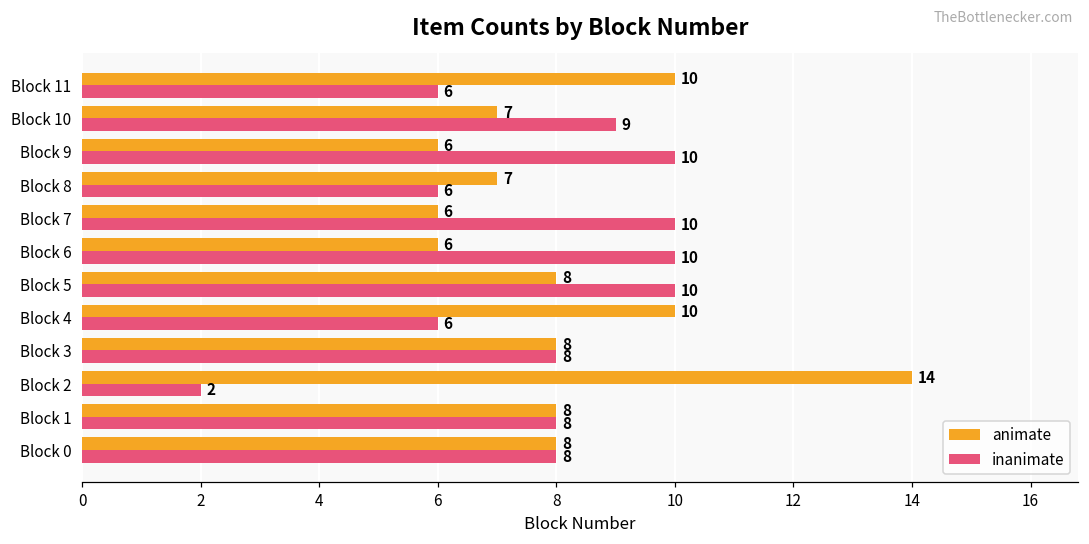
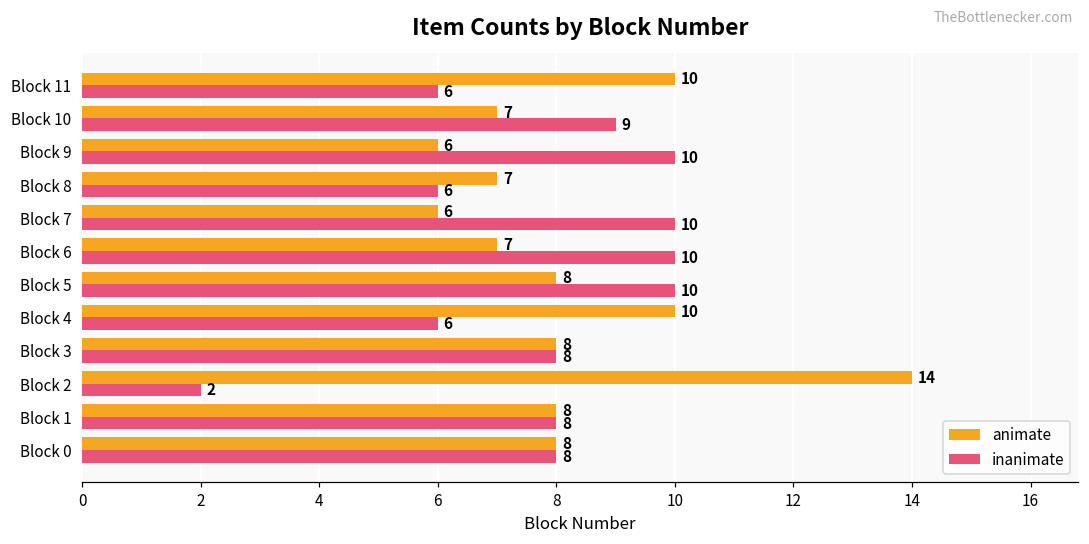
  {
    "animate": {
      "Block 11": 10,
      "Block 10": 7,
      "Block 9": 6,
      "Block 8": 7,
      "Block 7": 6,
-     "Block 6": 6,
+     "Block 6": 7,
      "Block 5": 8,
      "Block 4": 10,
      "Block 2": 14
    },
    "inanimate": {
      "Block 11": 6,
      "Block 10": 9,
      "Block 9": 10,
      "Block 8": 6,
      "Block 7": 10,
      "Block 6": 10,
      "Block 5": 10,
      "Block 4": 6,
      "Block 2": 2
    }
  }
